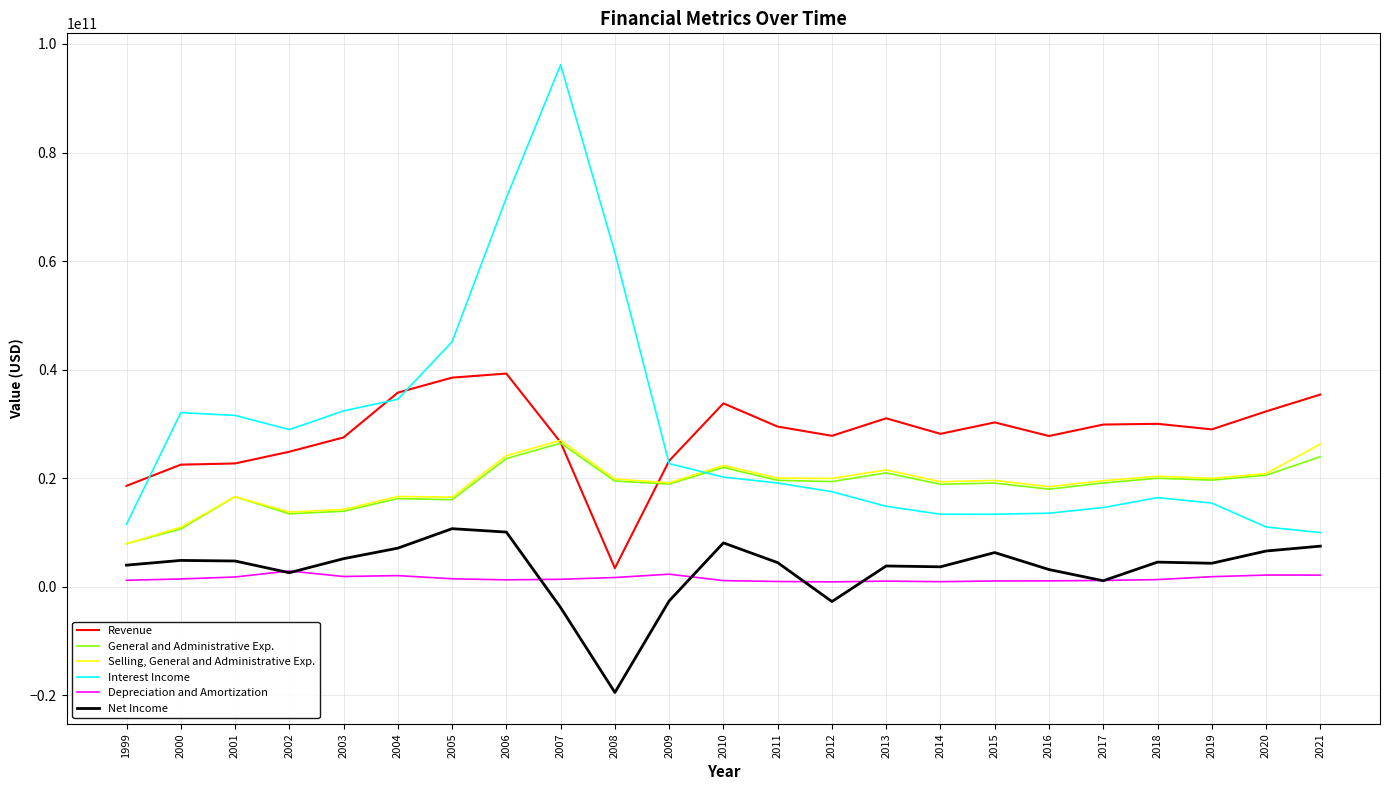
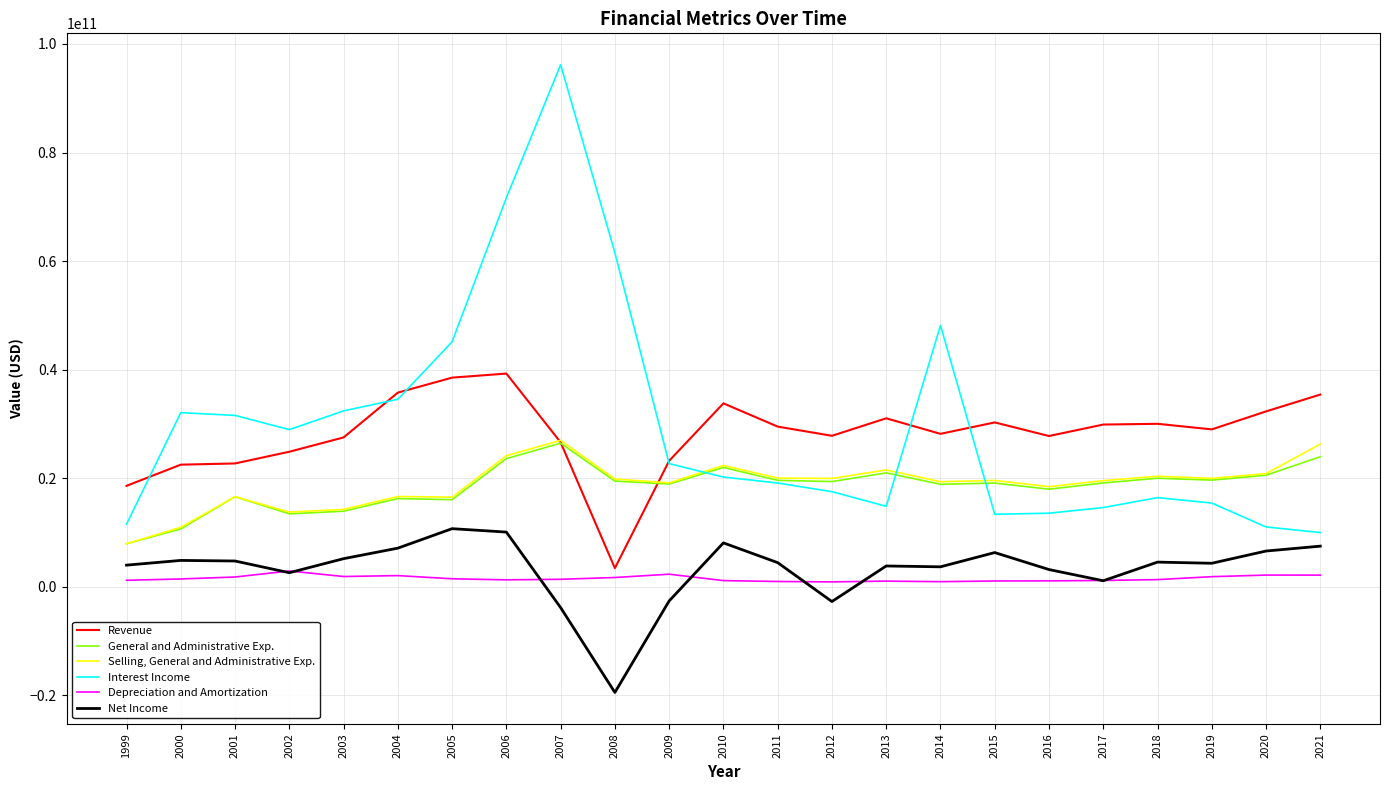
  {
    "Revenue": {
      "1999": 19000000000,
      "2000": 22000000000,
      "2001": 23000000000,
      "2002": 25000000000,
      "2003": 27000000000,
      "2004": 36000000000,
      "2005": 39000000000,
      "2006": 39000000000,
      "2008": 3000000000,
      "2009": 23000000000,
      "2010": 34000000000,
      "2011": 29000000000,
      "2012": 28000000000,
      "2013": 31000000000,
      "2014": 28000000000,
      "2015": 30000000000,
      "2016": 28000000000,
      "2017": 30000000000,
      "2018": 30000000000,
      "2019": 29000000000,
      "2020": 32000000000,
      "2021": 35000000000
    },
    "General and Administrative Exp.": {
      "2006": 24000000000,
      "2012": 19000000000,
      "2013": 21000000000,
      "2014": 19000000000,
      "2015": 19000000000,
      "2021": 24000000000
    },
    "Selling, General and Administrative Exp.": {
      "2006": 24000000000,
      "2012": 20000000000,
      "2013": 21000000000,
      "2014": 19000000000,
      "2015": 20000000000,
      "2021": 26000000000
    },
    "Interest Income": {
      "1999": 12000000000,
      "2000": 32000000000,
      "2001": 32000000000,
      "2002": 29000000000,
      "2003": 32000000000,
      "2004": 35000000000,
      "2005": 45000000000,
      "2006": 72000000000,
      "2007": 96000000000,
      "2008": 62000000000,
      "2009": 23000000000,
      "2010": 20000000000,
      "2011": 19000000000,
      "2012": 17000000000,
      "2013": 15000000000,
-     "2014": 13000000000,
+     "2014": 48000000000,
      "2015": 13000000000,
      "2016": 14000000000,
      "2017": 15000000000,
      "2018": 16000000000,
      "2019": 15000000000,
      "2020": 11000000000,
      "2021": 10000000000
    },
    "Depreciation and Amortization": {
      "1999": 1000000000,
      "2000": 1000000000,
      "2001": 2000000000,
      "2003": 2000000000,
      "2004": 2000000000,
      "2005": 1000000000,
      "2006": 1000000000,
      "2007": 1000000000,
      "2008": 2000000000,
      "2009": 2000000000,
      "2010": 1000000000,
      "2011": 1000000000,
      "2012": 1000000000,
      "2013": 1000000000,
      "2014": 1000000000,
      "2015": 1000000000,
      "2016": 1000000000,
      "2018": 1000000000,
      "2019": 2000000000,
      "2020": 2000000000,
      "2021": 2000000000
    },
    "Net Income": {
      "1999": 4000000000,
      "2000": 5000000000,
      "2001": 5000000000,
      "2003": 5000000000,
      "2004": 7000000000,
      "2005": 11000000000,
      "2006": 10000000000,
      "2007": -4000000000,
      "2008": -20000000000,
      "2009": -3000000000,
      "2010": 8000000000,
      "2011": 4000000000,
      "2012": -3000000000,
      "2013": 4000000000,
      "2014": 4000000000,
      "2015": 6000000000,
      "2016": 3000000000,
      "2018": 5000000000,
      "2019": 4000000000,
      "2020": 7000000000,
      "2021": 7000000000
    }
  }
